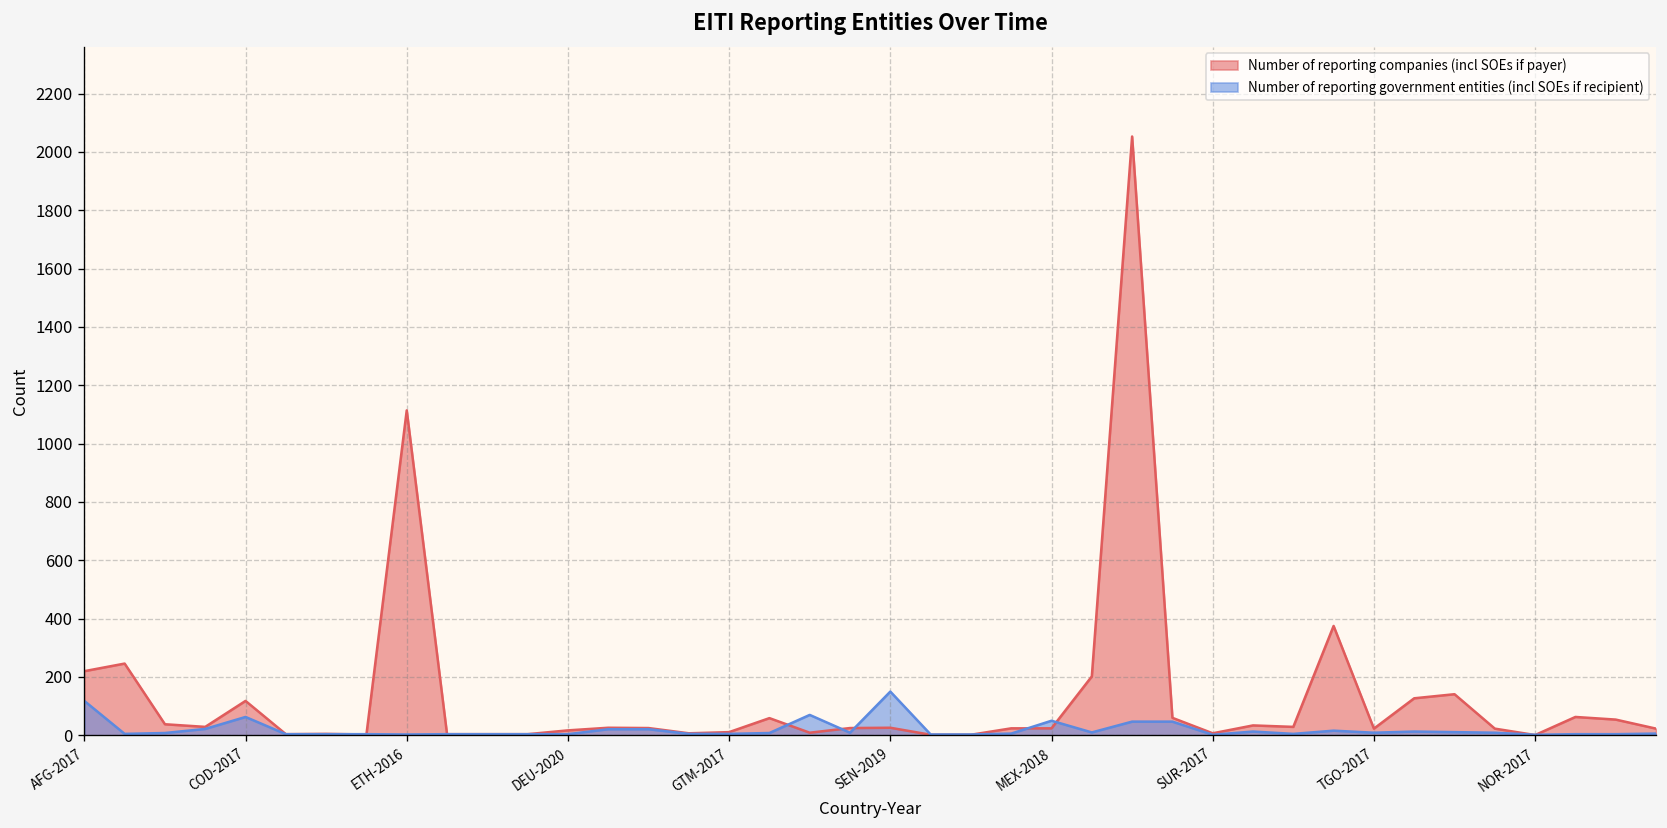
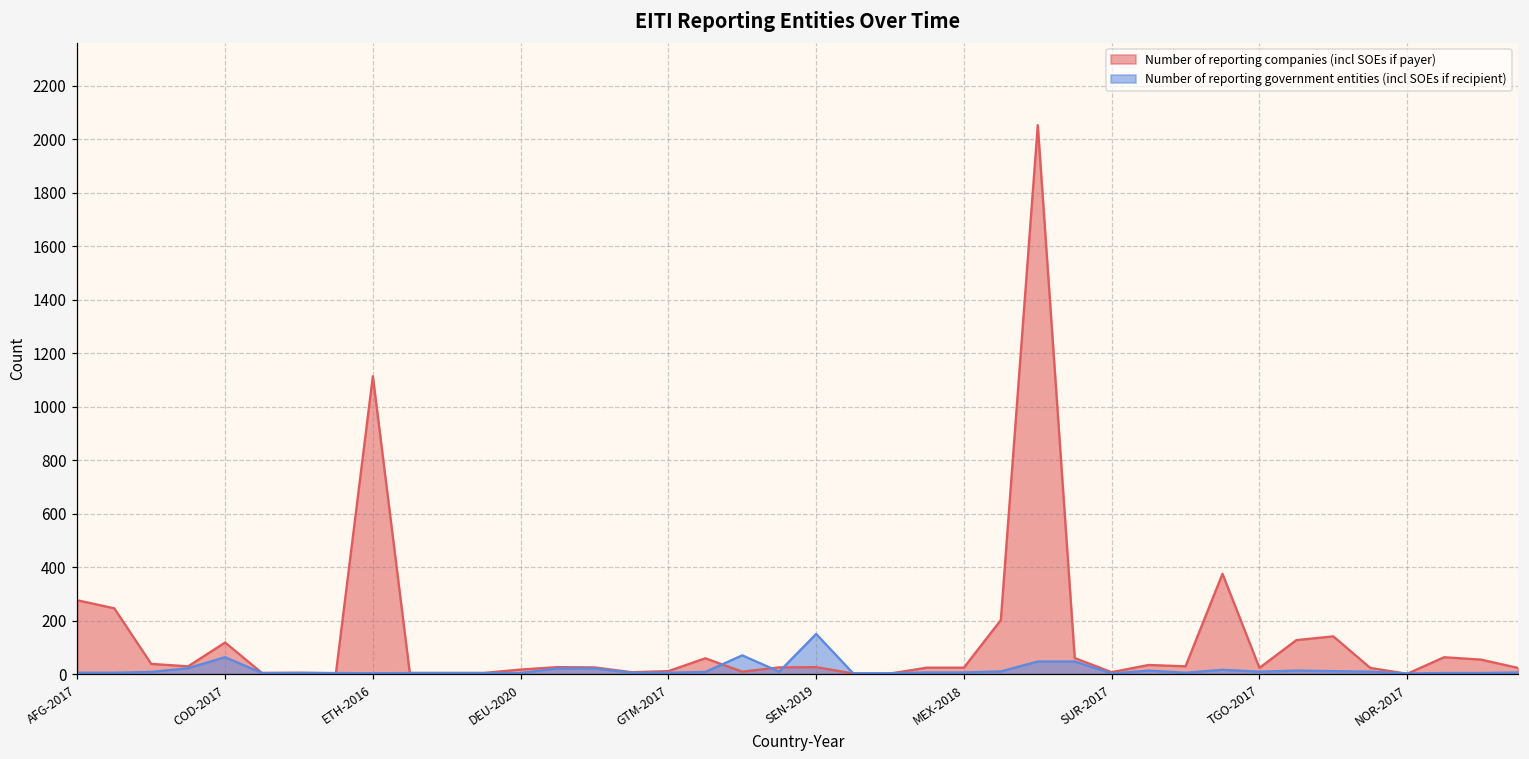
  {
    "Number of reporting companies (incl SOEs if payer)": {
-     "AFG-2017": 220,
+     "AFG-2017": 280,
      "COD-2017": 120,
      "ETH-2016": 1110,
      "DEU-2020": 20,
      "SEN-2019": 30,
      "MEX-2018": 20,
      "TGO-2017": 20
    },
    "Number of reporting government entities (incl SOEs if recipient)": {
-     "AFG-2017": 120,
+     "AFG-2017": 10,
      "COD-2017": 60,
      "ETH-2016": 0,
      "DEU-2020": 0,
      "SEN-2019": 150,
-     "MEX-2018": 50,
+     "MEX-2018": 10,
      "TGO-2017": 10
    }
  }
